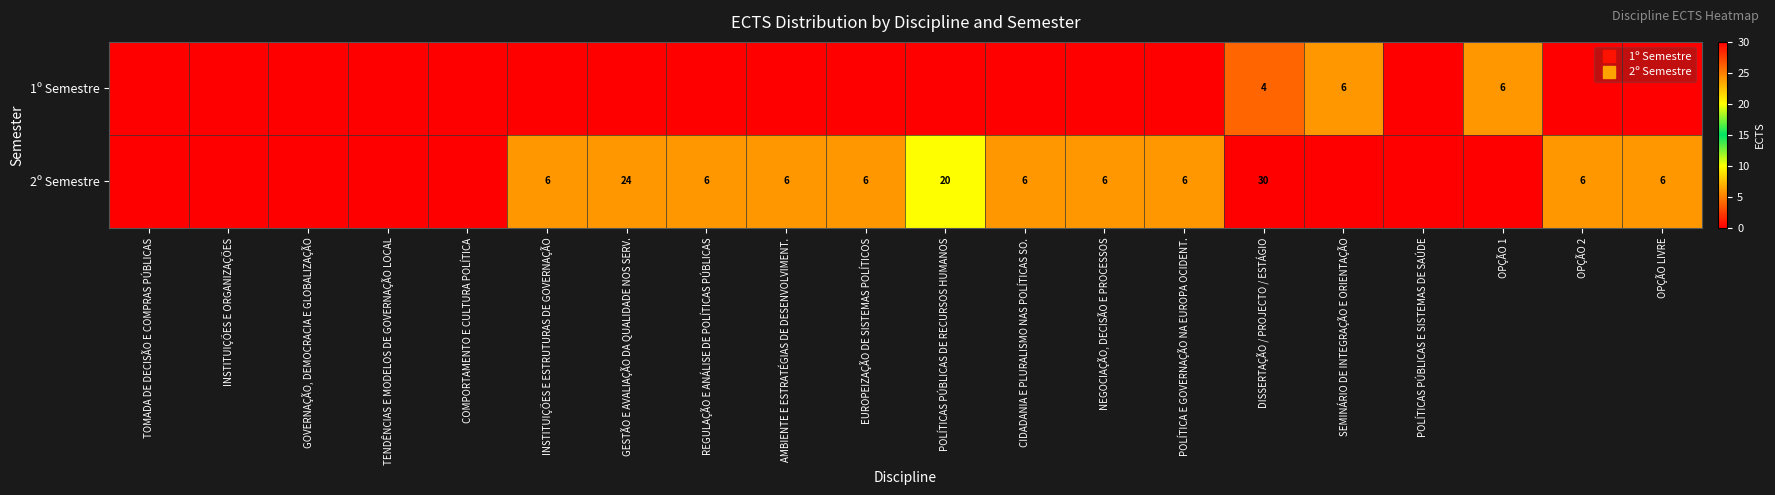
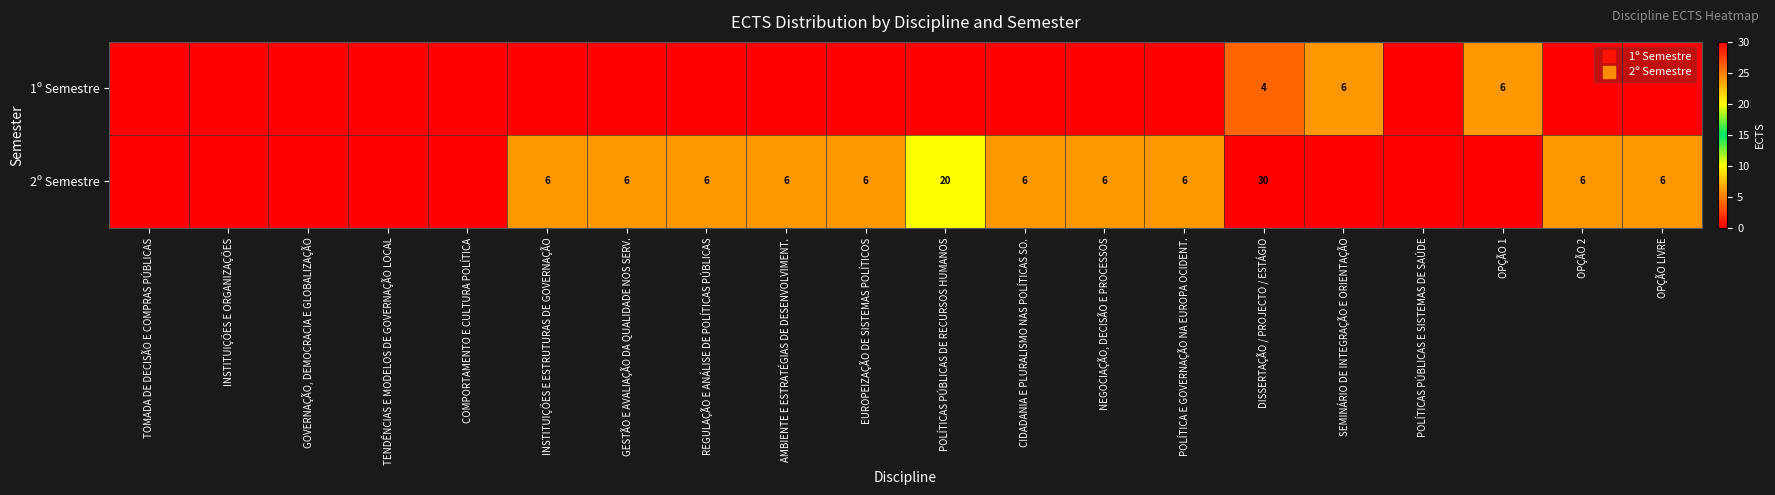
  {
    "1º Semestre": {
      "DISSERTAÇÃO / PROJECTO / ESTÁGIO": 4,
      "SEMINÁRIO DE INTEGRAÇÃO E ORIENTAÇÃO": 6,
      "OPÇÃO 1": 6
    },
    "2º Semestre": {
      "INSTITUIÇÕES E ESTRUTURAS DE GOVERNAÇÃO": 6,
-     "GESTÃO E AVALIAÇÃO DA QUALIDADE NOS SERV.": 24,
+     "GESTÃO E AVALIAÇÃO DA QUALIDADE NOS SERV.": 6,
      "REGULAÇÃO E ANÁLISE DE POLÍTICAS PÚBLICAS": 6,
      "AMBIENTE E ESTRATÉGIAS DE DESENVOLVIMENT.": 6,
      "EUROPEIZAÇÃO DE SISTEMAS POLÍTICOS": 6,
      "POLÍTICAS PÚBLICAS DE RECURSOS HUMANOS": 20,
      "CIDADANIA E PLURALISMO NAS POLÍTICAS SO.": 6,
      "NEGOCIAÇÃO, DECISÃO E PROCESSOS": 6,
      "POLÍTICA E GOVERNAÇÃO NA EUROPA OCIDENT.": 6,
      "DISSERTAÇÃO / PROJECTO / ESTÁGIO": 30,
      "OPÇÃO 2": 6,
      "OPÇÃO LIVRE": 6
    }
  }
